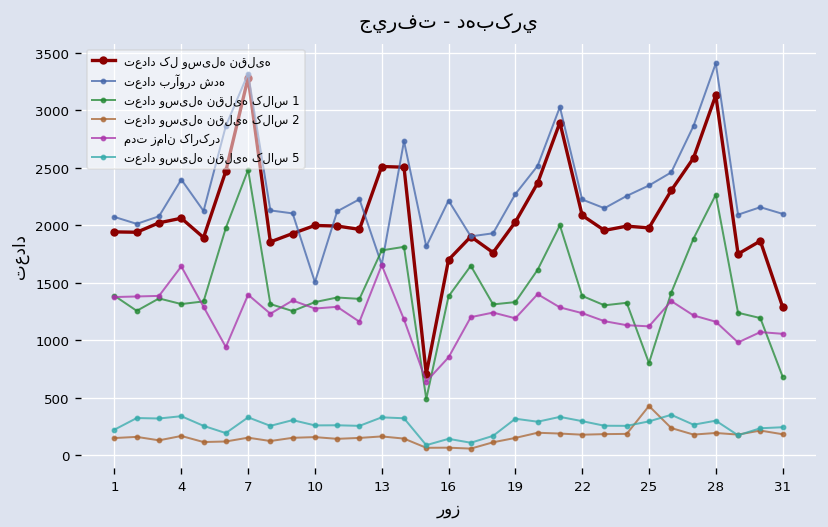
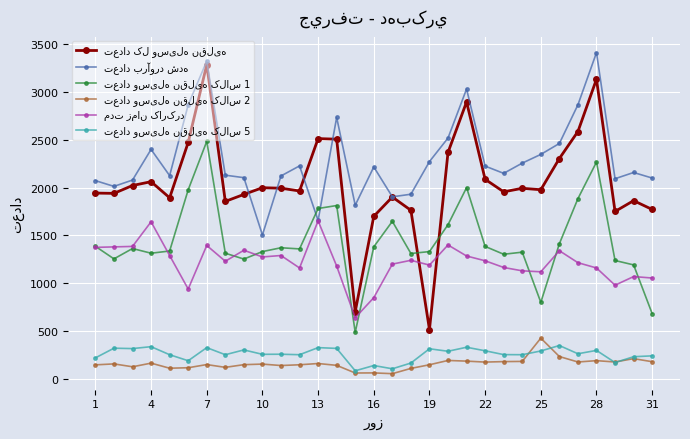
  {
    "تعداد کل وسیله نقلیه": {
      "1": 1900,
      "4": 2100,
      "10": 2000,
      "13": 2500,
      "16": 1700,
-     "19": 2000,
+     "19": 500,
      "22": 2100,
      "25": 2000,
      "28": 3100,
-     "31": 1300
+     "31": 1800
    },
    "تعداد برآورد شده": {
      "1": 2100,
      "4": 2400,
      "10": 1500,
      "16": 2200,
      "19": 2300,
      "22": 2200,
      "25": 2300,
      "28": 3400,
      "31": 2100
    },
    "تعداد وسیله نقلیه کلاس 1": {
      "4": 1300,
      "7": 2500,
      "10": 1300,
      "13": 1800,
      "16": 1400,
      "19": 1300,
      "22": 1400,
      "25": 800,
      "28": 2300,
      "31": 700
    },
    "تعداد وسیله نقلیه کلاس 2": {
      "1": 100,
      "4": 200,
      "7": 200,
      "10": 200,
      "13": 200,
      "16": 100,
      "19": 100,
      "22": 200,
      "25": 400,
      "28": 200,
      "31": 200
    },
    "مدت زمان کارکرد": {
      "4": 1600,
      "7": 1400,
      "10": 1300,
      "16": 900,
      "19": 1200,
      "22": 1200,
      "25": 1100,
      "28": 1200,
      "31": 1100
    },
    "تعداد وسیله نقلیه کلاس 5": {
      "1": 200,
      "4": 300,
      "7": 300,
      "10": 300,
      "13": 300,
      "16": 100,
      "19": 300,
      "22": 300,
      "25": 300,
      "28": 300,
      "31": 200
    }
  }
